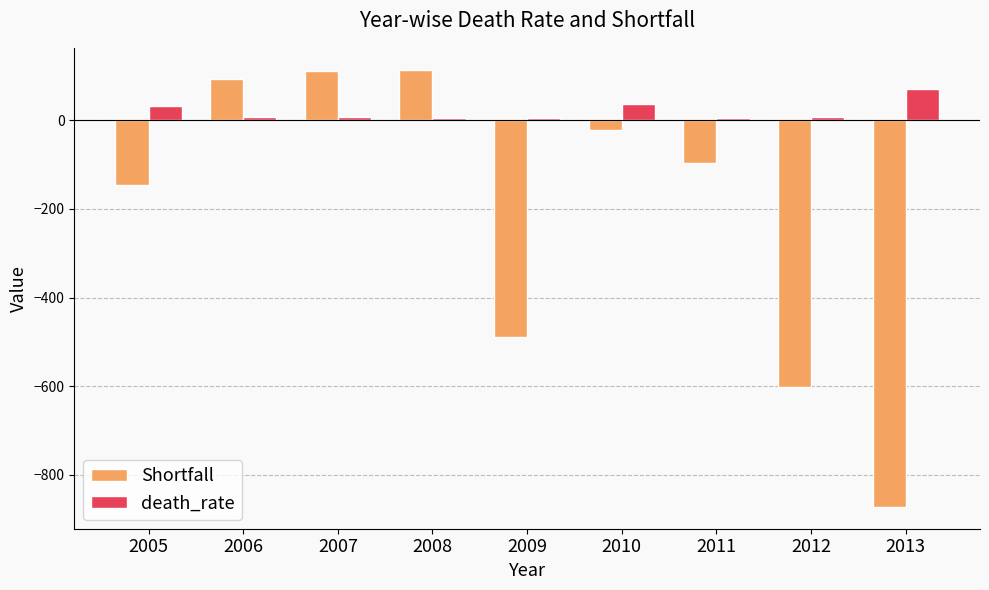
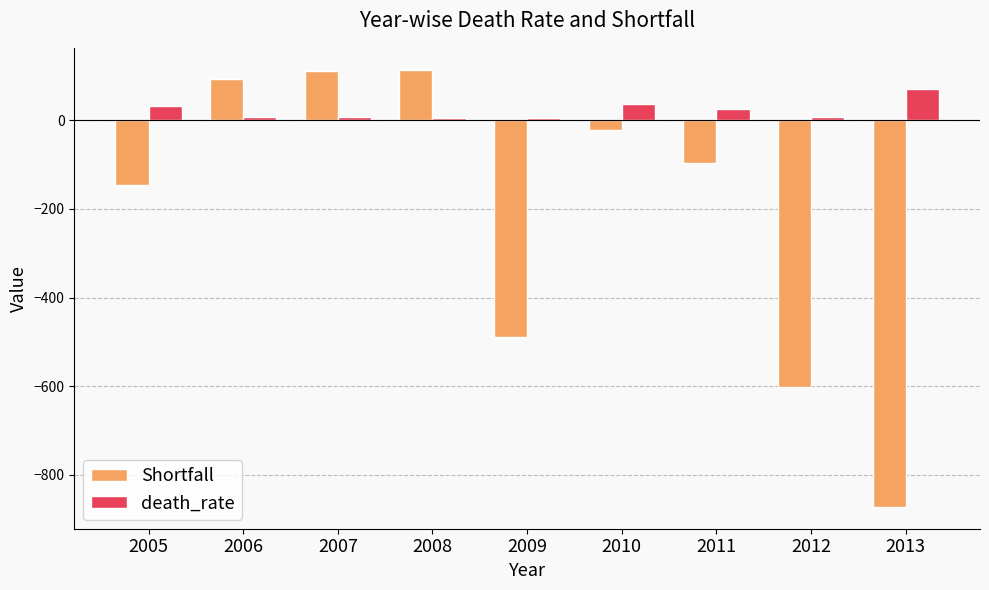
  {
    "Shortfall": {
      "2005": -150,
      "2006": 90,
      "2007": 110,
      "2008": 110,
      "2009": -490,
      "2010": -20,
      "2011": -100,
      "2012": -600,
      "2013": -870
    },
    "death_rate": {
      "2005": 30,
      "2006": 10,
      "2007": 10,
      "2008": 10,
      "2009": 10,
      "2010": 40,
-     "2011": 10,
+     "2011": 30,
      "2012": 10,
      "2013": 70
    }
  }
